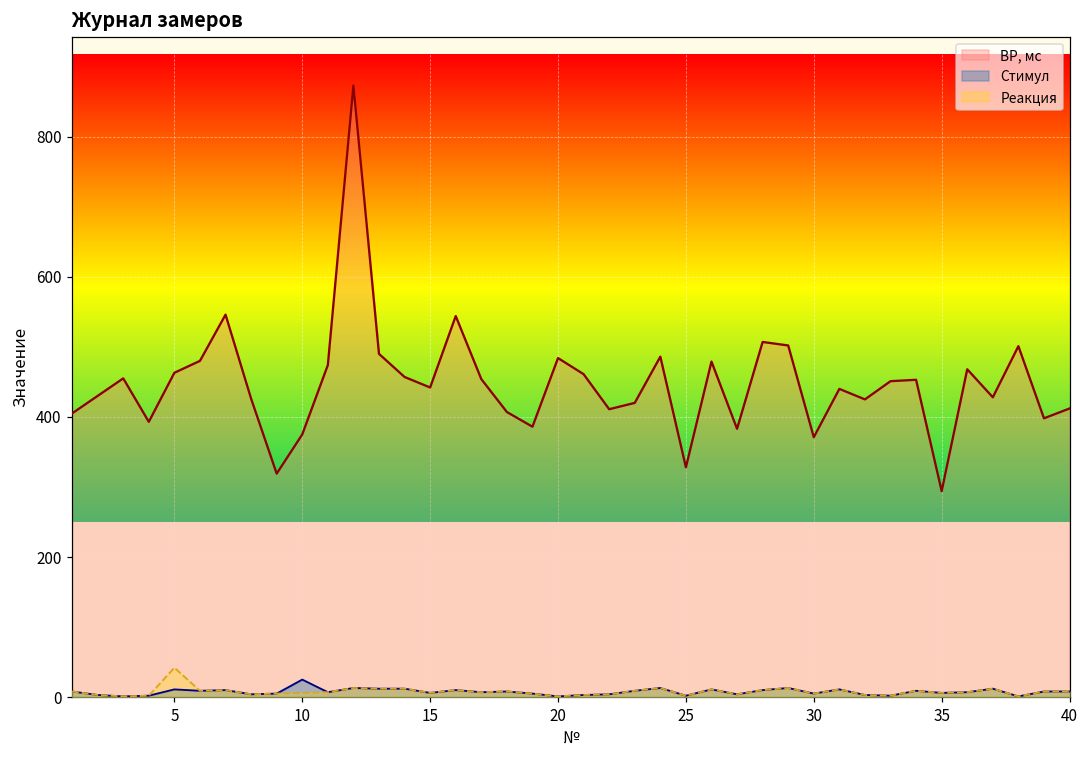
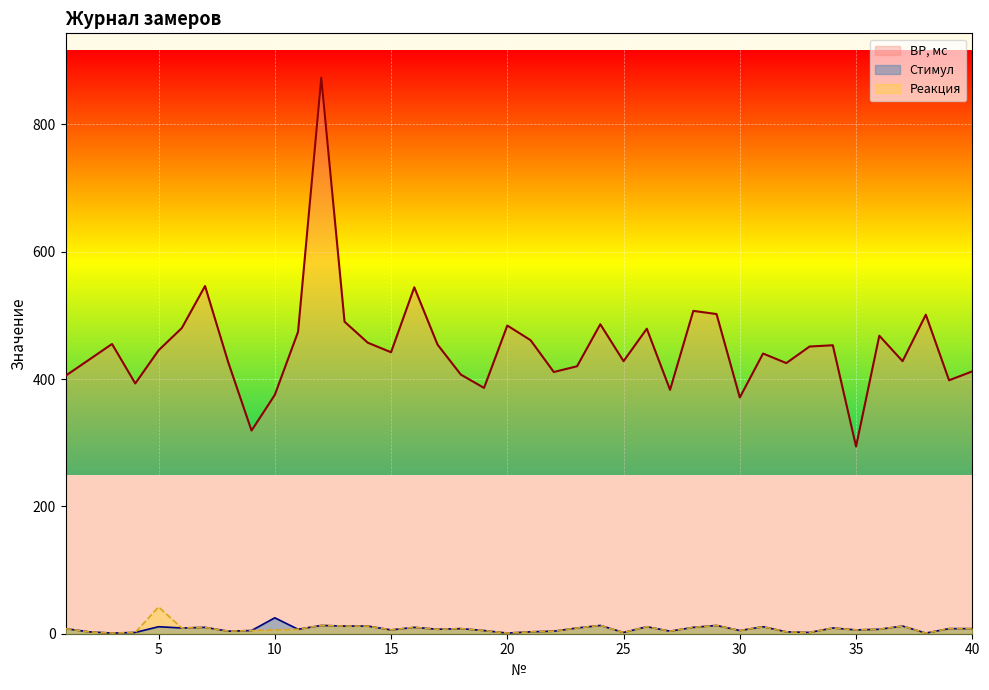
  {
    "ВР, мс": {
-     "5": 460,
+     "5": 450,
      "10": 380,
      "15": 440,
      "20": 480,
-     "25": 330,
+     "25": 430,
      "30": 370,
      "35": 290,
      "40": 410
    },
    "Стимул": {
      "5": 10,
      "10": 30
    },
    "Реакция": {
      "5": 40,
      "10": 10
    }
  }
